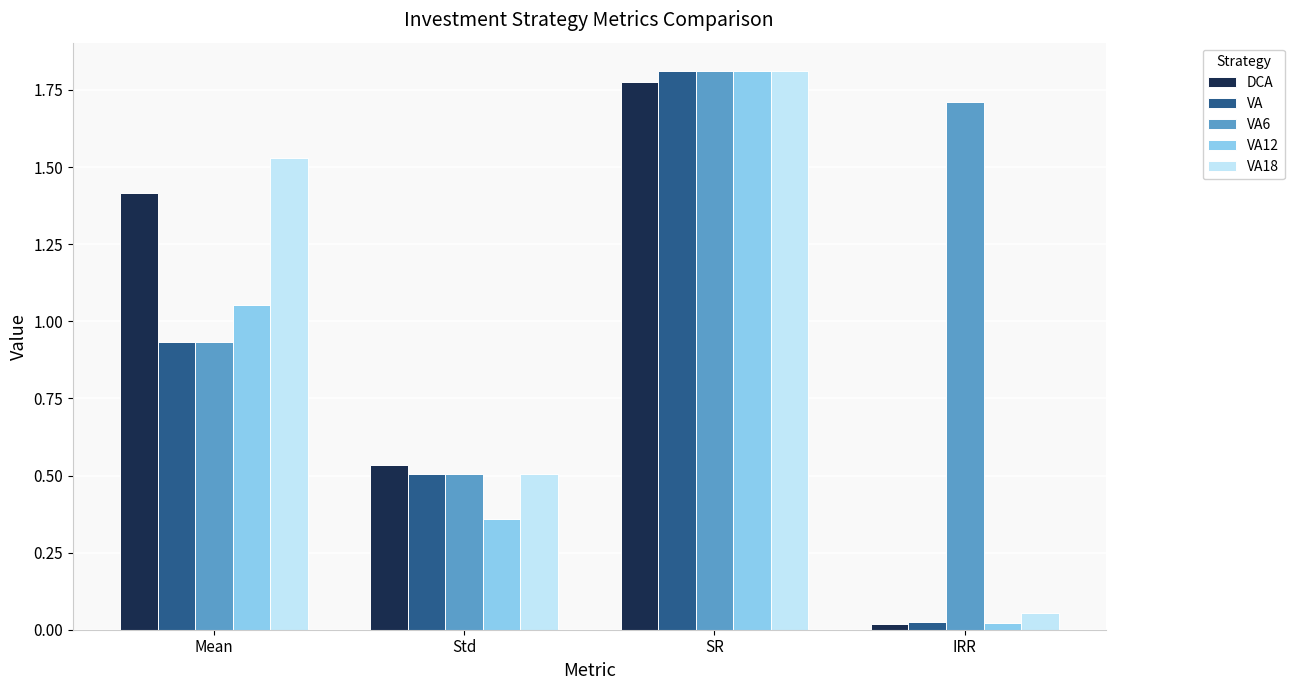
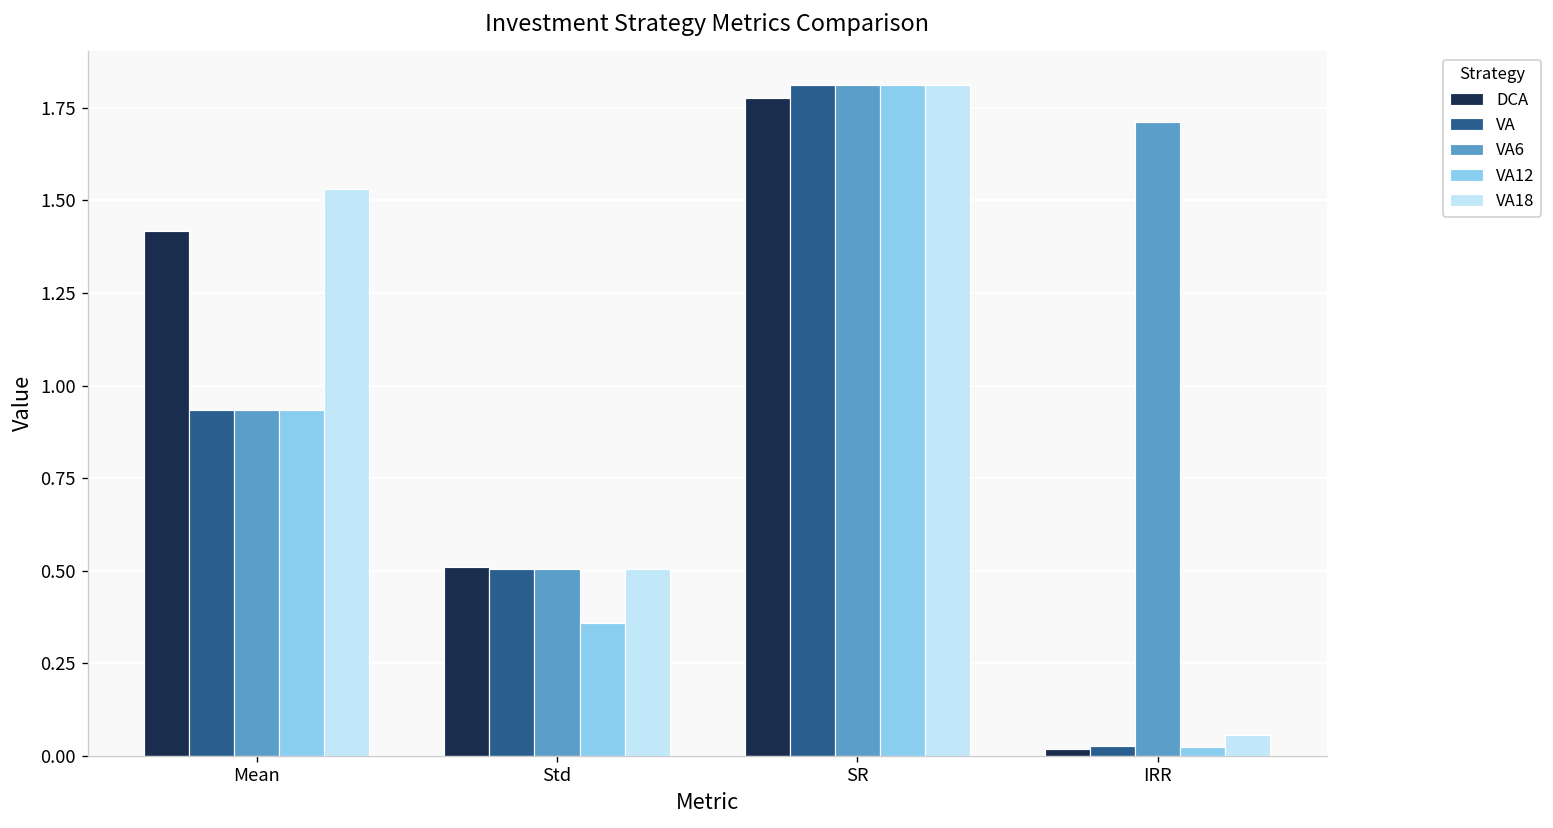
  {
    "DCA": {
      "Mean": 1.42,
-     "Std": 0.54,
+     "Std": 0.51,
      "SR": 1.78,
      "IRR": 0.02
    },
    "VA": {
      "Mean": 0.93,
      "Std": 0.50,
      "SR": 1.81,
      "IRR": 0.03
    },
    "VA6": {
      "Mean": 0.93,
      "Std": 0.50,
      "SR": 1.81,
      "IRR": 1.71
    },
    "VA12": {
-     "Mean": 1.05,
+     "Mean": 0.93,
      "Std": 0.36,
      "SR": 1.81,
      "IRR": 0.02
    },
    "VA18": {
      "Mean": 1.53,
      "Std": 0.50,
      "SR": 1.81,
      "IRR": 0.06
    }
  }
